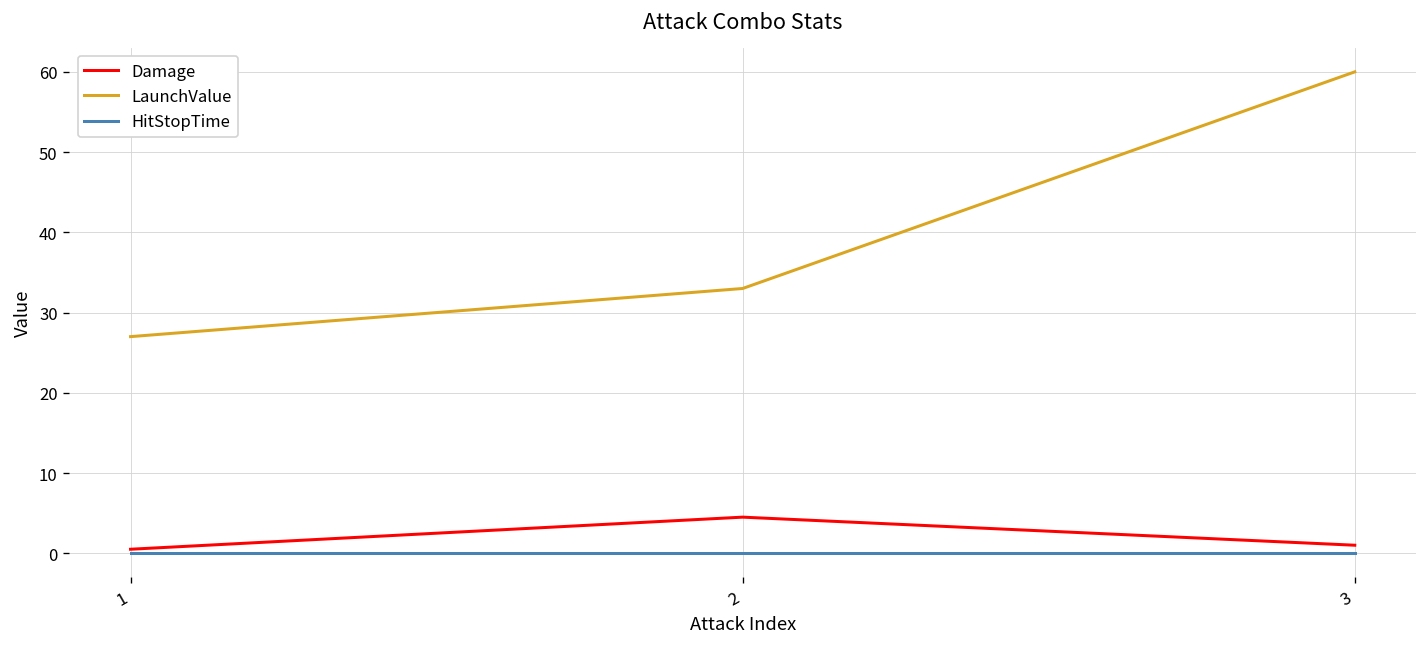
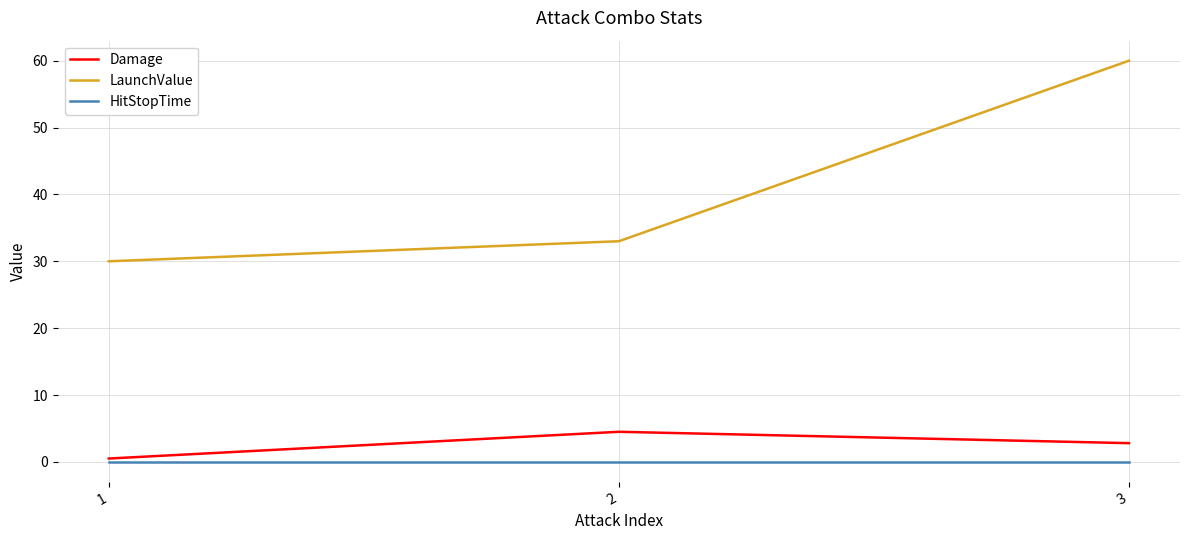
  {
    "Damage": {
      "1": 1,
      "2": 5,
-     "3": 1
+     "3": 3
    },
    "LaunchValue": {
-     "1": 27,
+     "1": 30,
      "2": 33,
      "3": 60
    },
    "HitStopTime": {
      "1": 0,
      "2": 0,
      "3": 0
    }
  }
